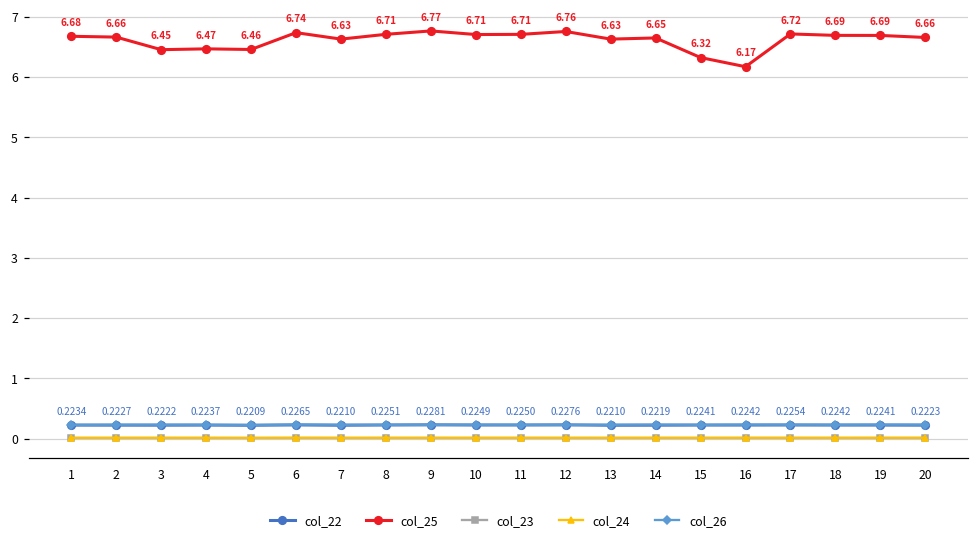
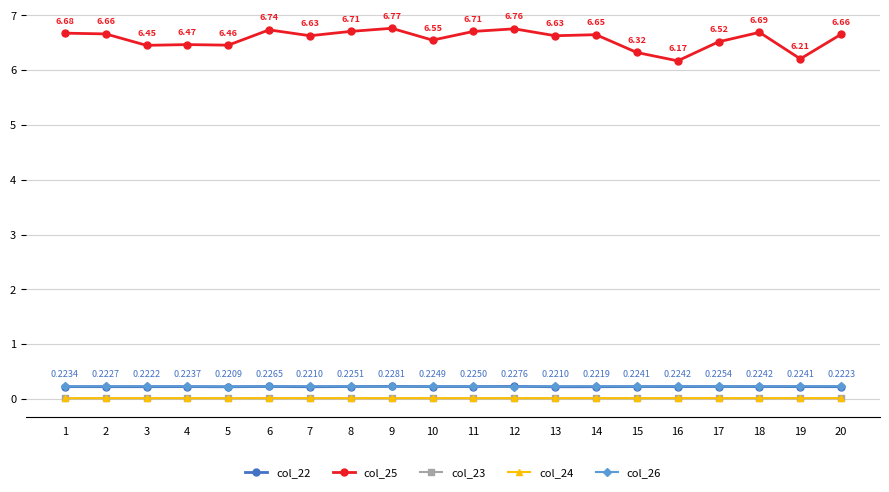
  {
    "col_25": {
      "1": 6.68,
      "2": 6.66,
      "3": 6.45,
      "4": 6.47,
      "5": 6.46,
      "6": 6.74,
      "7": 6.63,
      "8": 6.71,
      "9": 6.77,
-     "10": 6.71,
+     "10": 6.55,
      "11": 6.71,
      "12": 6.76,
      "13": 6.63,
      "14": 6.65,
      "15": 6.32,
      "16": 6.17,
-     "17": 6.72,
+     "17": 6.52,
      "18": 6.69,
-     "19": 6.69,
+     "19": 6.21,
      "20": 6.66
    }
  }
